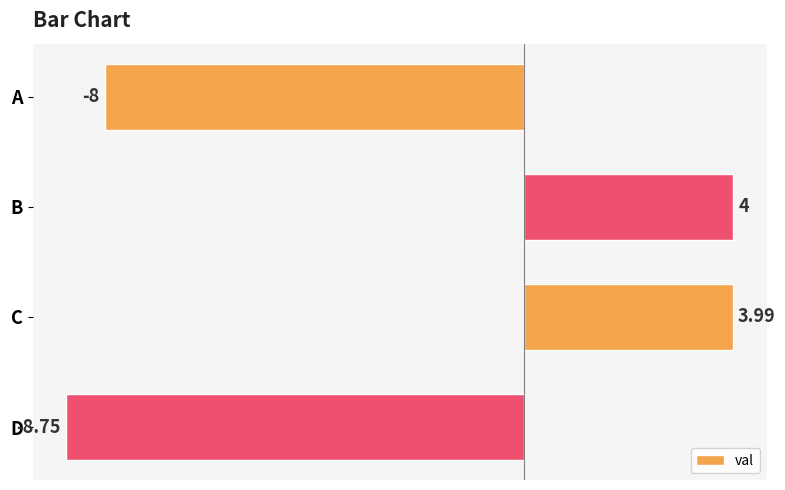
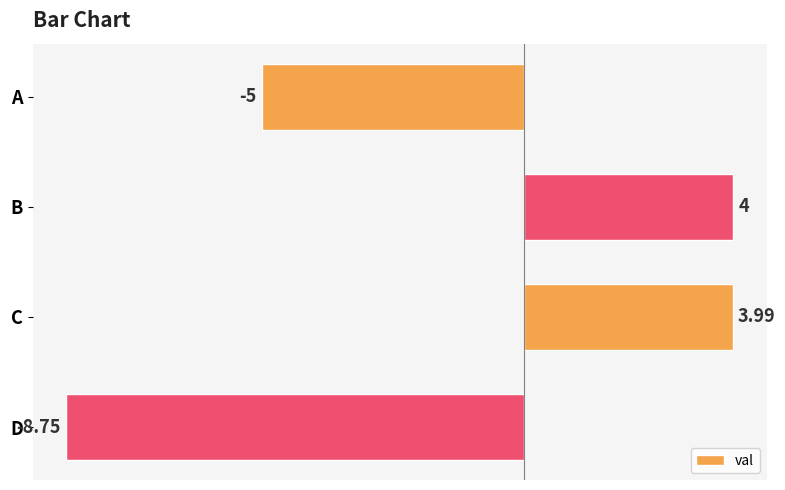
  {
-   "A": -8,
+   "A": -5,
    "B": 4,
    "C": 3.99,
    "D": -8.75
  }
